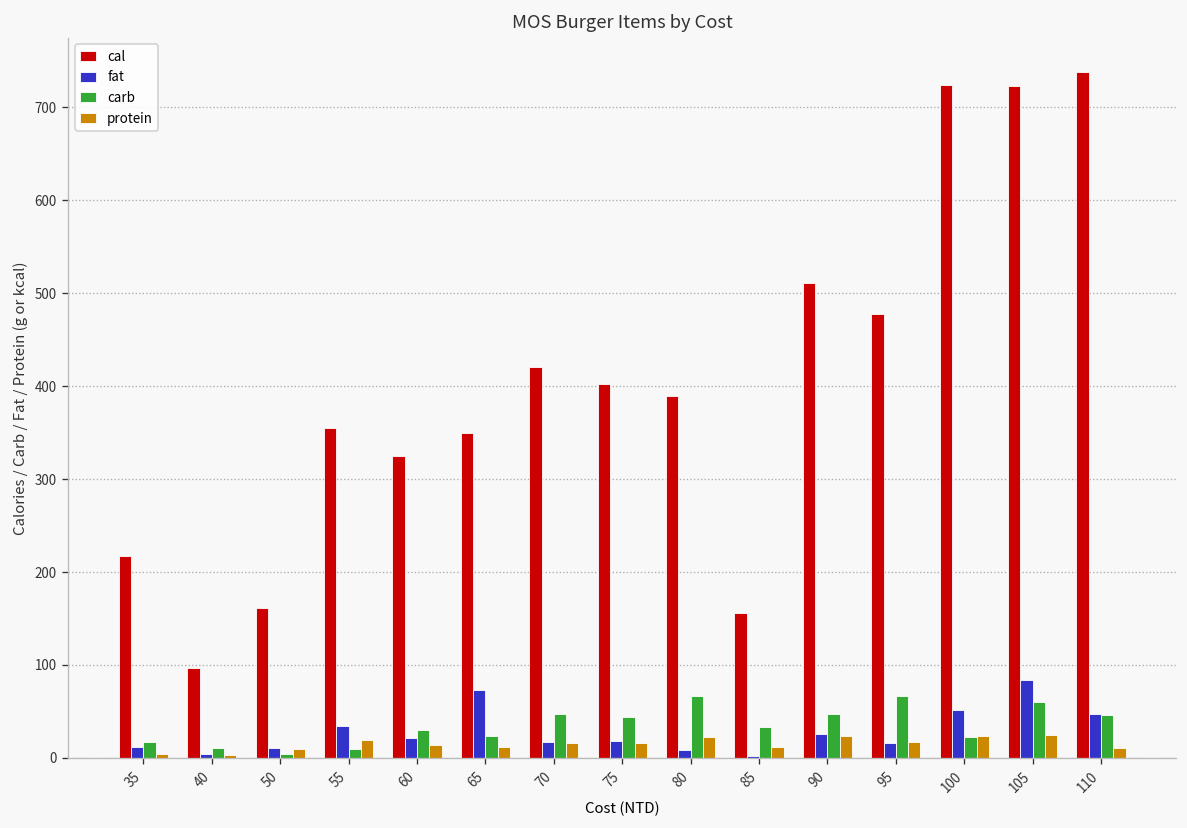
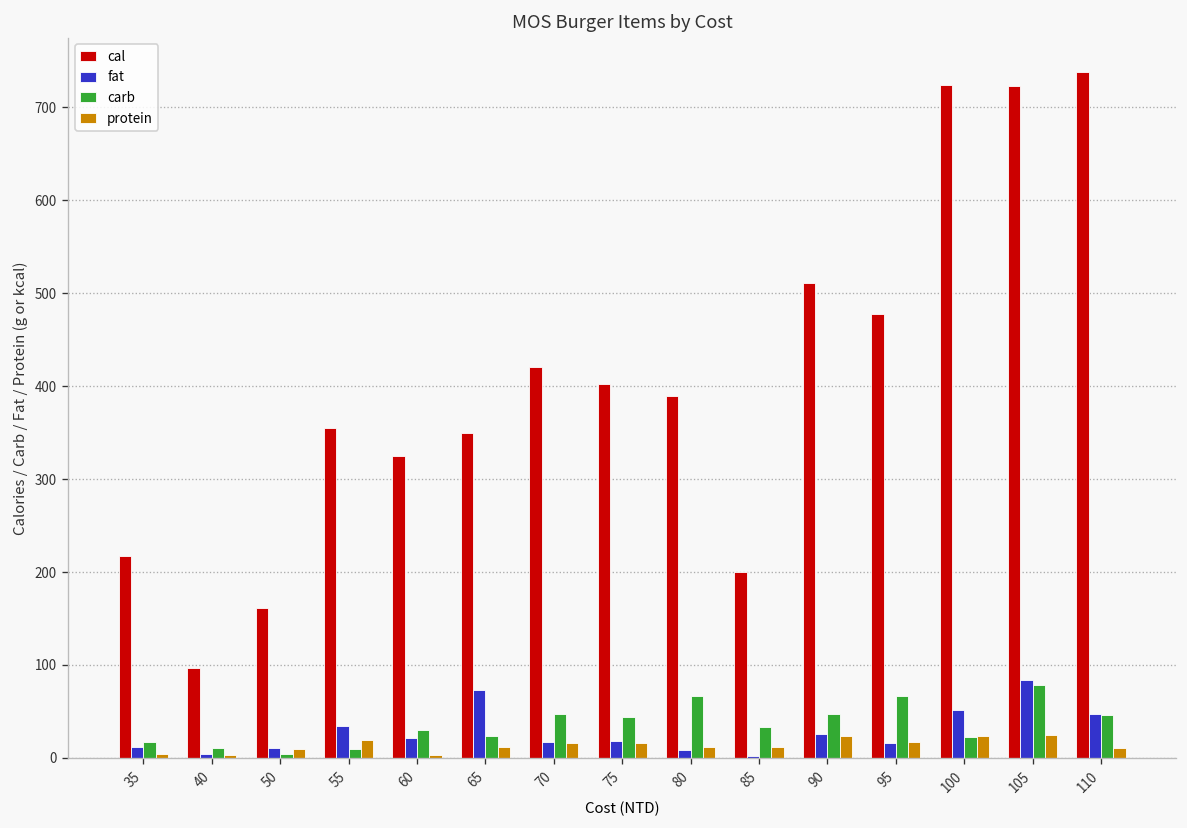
  {
    "cal": {
      "35": 220,
      "40": 100,
      "50": 160,
      "55": 350,
      "60": 320,
      "65": 350,
      "70": 420,
      "75": 400,
      "80": 390,
-     "85": 160,
+     "85": 200,
      "90": 510,
      "95": 480,
      "100": 720,
      "105": 720,
      "110": 740
    },
    "fat": {
      "35": 10,
      "40": 0,
      "50": 10,
      "55": 30,
      "60": 20,
      "65": 70,
      "70": 20,
      "75": 20,
      "80": 10,
      "90": 30,
      "95": 20,
      "100": 50,
      "105": 80,
      "110": 50
    },
    "carb": {
      "35": 20,
      "40": 10,
      "50": 0,
      "55": 10,
      "60": 30,
      "65": 20,
      "70": 50,
      "75": 40,
      "80": 70,
      "85": 30,
      "90": 50,
      "95": 70,
      "100": 20,
-     "105": 60,
+     "105": 80,
      "110": 50
    },
    "protein": {
      "35": 0,
      "50": 10,
      "55": 20,
-     "60": 10,
+     "60": 0,
      "65": 10,
      "70": 20,
      "75": 20,
-     "80": 20,
+     "80": 10,
      "85": 10,
      "90": 20,
      "95": 20,
      "100": 20,
      "105": 20,
      "110": 10
    }
  }
